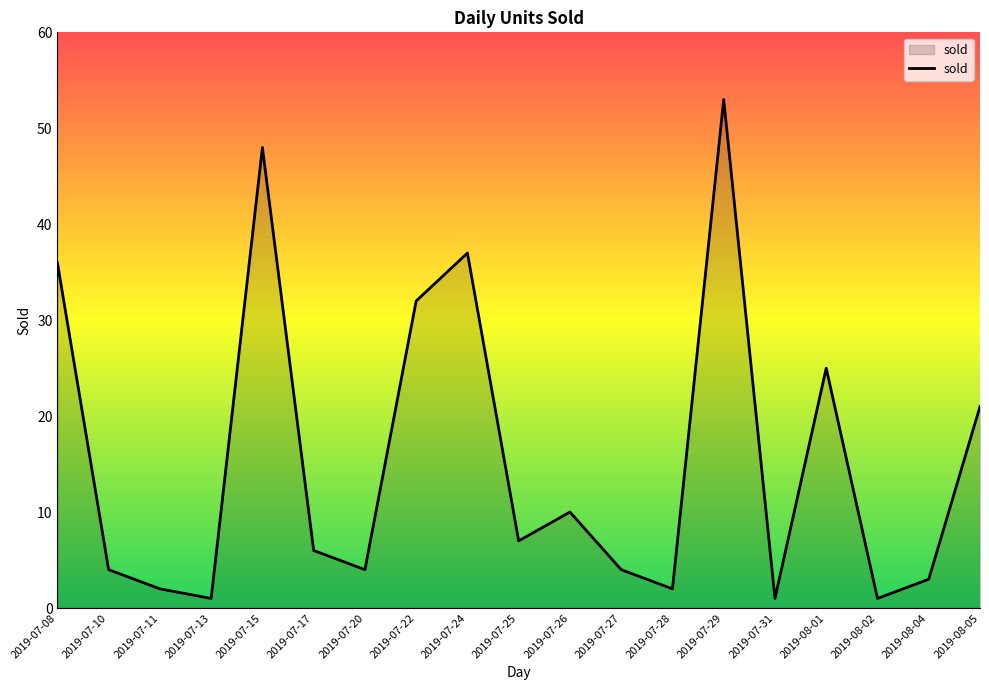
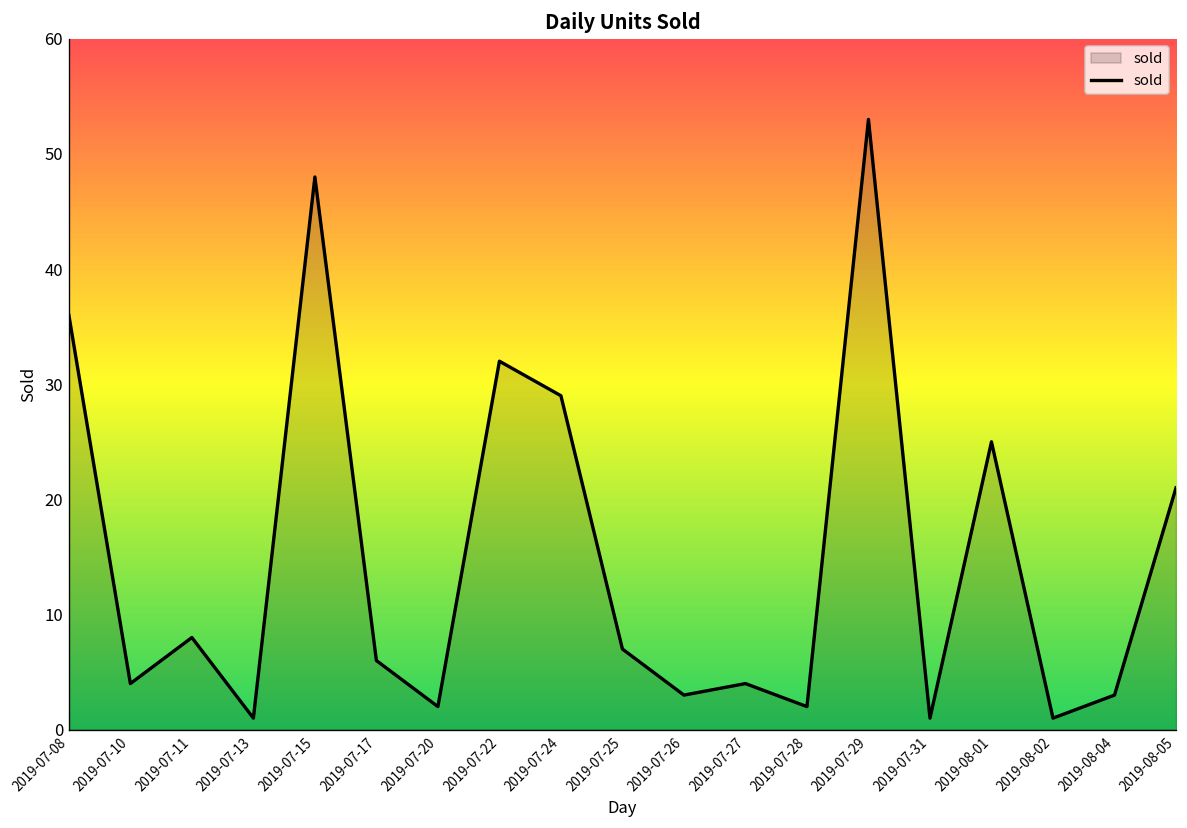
  {
    "2019-07-08": 36,
    "2019-07-10": 4,
-   "2019-07-11": 2,
+   "2019-07-11": 8,
    "2019-07-13": 1,
    "2019-07-15": 48,
    "2019-07-17": 6,
-   "2019-07-20": 4,
+   "2019-07-20": 2,
    "2019-07-22": 32,
-   "2019-07-24": 37,
+   "2019-07-24": 29,
    "2019-07-25": 7,
-   "2019-07-26": 10,
+   "2019-07-26": 3,
    "2019-07-27": 4,
    "2019-07-28": 2,
    "2019-07-29": 53,
    "2019-07-31": 1,
    "2019-08-01": 25,
    "2019-08-02": 1,
    "2019-08-04": 3,
    "2019-08-05": 21
  }
